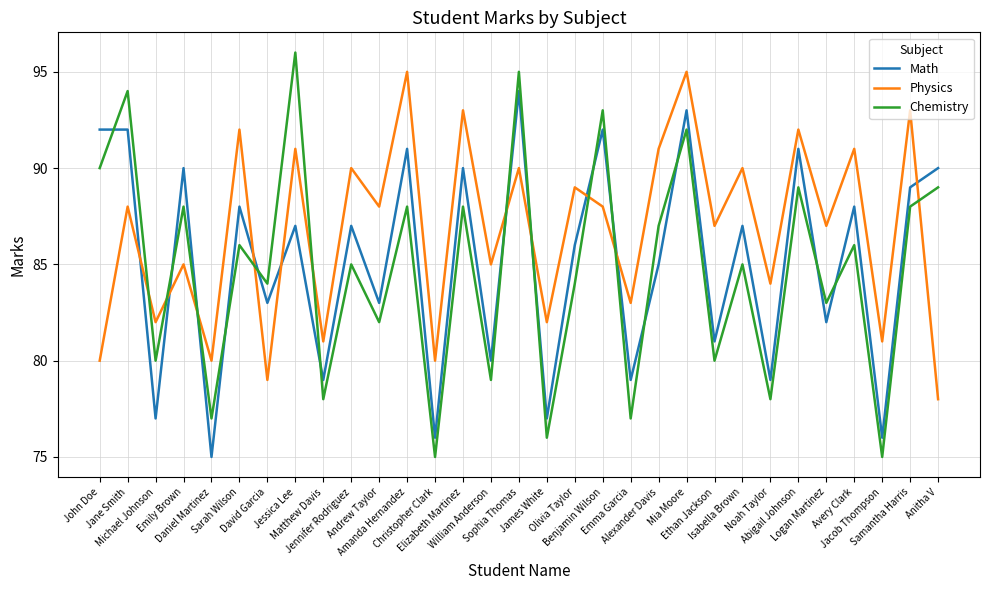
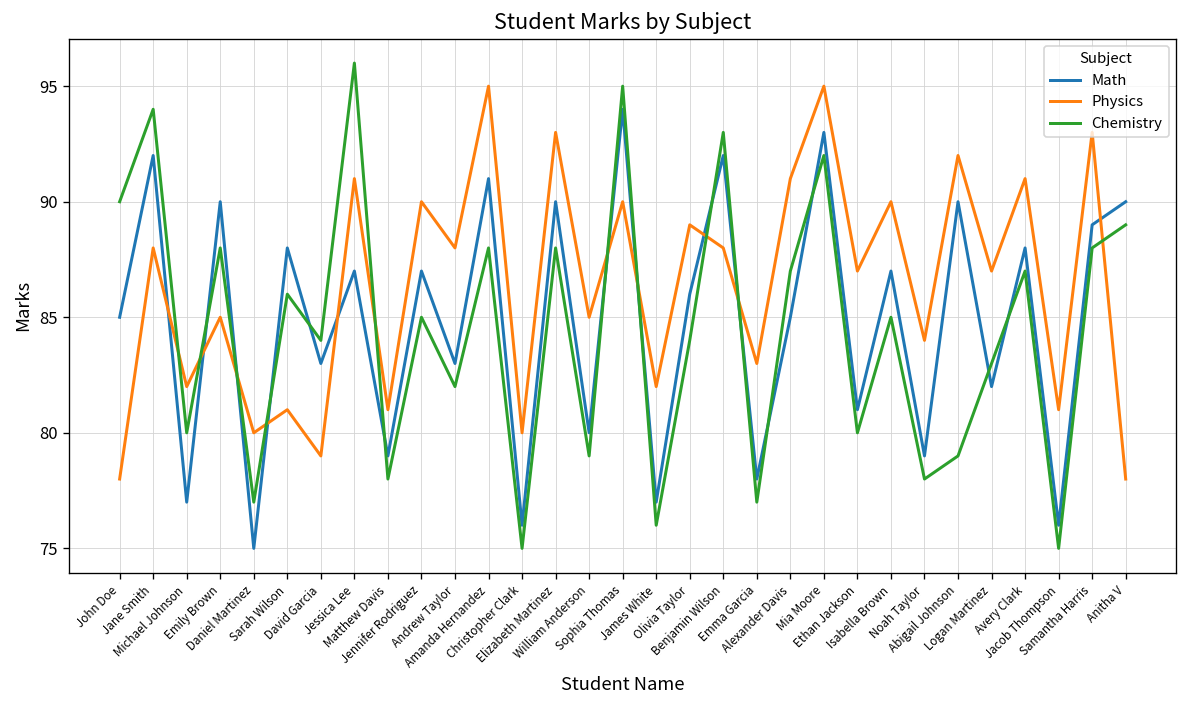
  {
    "Math": {
-     "John Doe": 92,
+     "John Doe": 85,
      "Jane Smith": 92,
      "Michael Johnson": 77,
      "Emily Brown": 90,
      "Daniel Martinez": 75,
      "Sarah Wilson": 88,
      "David Garcia": 83,
      "Jessica Lee": 87,
      "Matthew Davis": 79,
      "Jennifer Rodriguez": 87,
      "Andrew Taylor": 83,
      "Amanda Hernandez": 91,
      "Christopher Clark": 76,
      "Elizabeth Martinez": 90,
      "William Anderson": 80,
      "Sophia Thomas": 94,
      "James White": 77,
      "Olivia Taylor": 86,
      "Benjamin Wilson": 92,
-     "Emma Garcia": 79,
+     "Emma Garcia": 78,
      "Alexander Davis": 85,
      "Mia Moore": 93,
      "Ethan Jackson": 81,
      "Isabella Brown": 87,
      "Noah Taylor": 79,
-     "Abigail Johnson": 91,
+     "Abigail Johnson": 90,
      "Logan Martinez": 82,
      "Avery Clark": 88,
      "Jacob Thompson": 76,
      "Samantha Harris": 89,
      "Anitha V": 90
    },
    "Physics": {
-     "John Doe": 80,
+     "John Doe": 78,
      "Jane Smith": 88,
      "Michael Johnson": 82,
      "Emily Brown": 85,
      "Daniel Martinez": 80,
-     "Sarah Wilson": 92,
+     "Sarah Wilson": 81,
      "David Garcia": 79,
      "Jessica Lee": 91,
      "Matthew Davis": 81,
      "Jennifer Rodriguez": 90,
      "Andrew Taylor": 88,
      "Amanda Hernandez": 95,
      "Christopher Clark": 80,
      "Elizabeth Martinez": 93,
      "William Anderson": 85,
      "Sophia Thomas": 90,
      "James White": 82,
      "Olivia Taylor": 89,
      "Benjamin Wilson": 88,
      "Emma Garcia": 83,
      "Alexander Davis": 91,
      "Mia Moore": 95,
      "Ethan Jackson": 87,
      "Isabella Brown": 90,
      "Noah Taylor": 84,
      "Abigail Johnson": 92,
      "Logan Martinez": 87,
      "Avery Clark": 91,
      "Jacob Thompson": 81,
      "Anitha V": 78
    },
    "Chemistry": {
      "John Doe": 90,
      "Jane Smith": 94,
      "Michael Johnson": 80,
      "Emily Brown": 88,
      "Daniel Martinez": 77,
      "Sarah Wilson": 86,
      "David Garcia": 84,
      "Jessica Lee": 96,
      "Matthew Davis": 78,
      "Jennifer Rodriguez": 85,
      "Andrew Taylor": 82,
      "Amanda Hernandez": 88,
      "Christopher Clark": 75,
      "Elizabeth Martinez": 88,
      "William Anderson": 79,
      "Sophia Thomas": 95,
      "James White": 76,
      "Olivia Taylor": 84,
      "Benjamin Wilson": 93,
      "Emma Garcia": 77,
      "Alexander Davis": 87,
      "Mia Moore": 92,
      "Ethan Jackson": 80,
      "Isabella Brown": 85,
      "Noah Taylor": 78,
-     "Abigail Johnson": 89,
+     "Abigail Johnson": 79,
      "Logan Martinez": 83,
-     "Avery Clark": 86,
+     "Avery Clark": 87,
      "Jacob Thompson": 75,
      "Samantha Harris": 88,
      "Anitha V": 89
    }
  }
